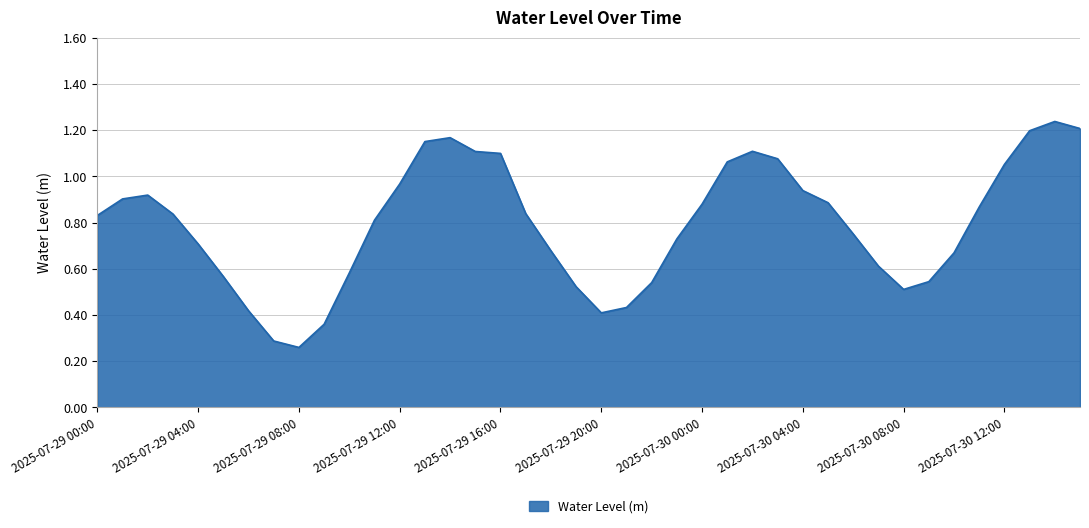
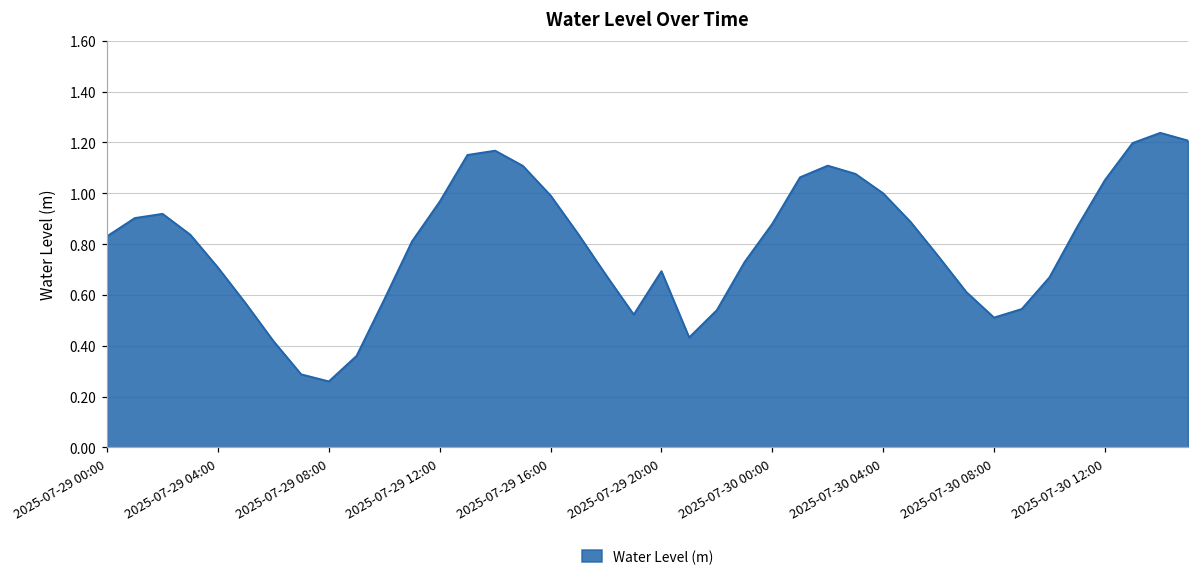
  {
    "2025-07-29 00:00": 0.83,
    "2025-07-29 04:00": 0.71,
    "2025-07-29 08:00": 0.26,
    "2025-07-29 12:00": 0.97,
-   "2025-07-29 16:00": 1.10,
-   "2025-07-29 20:00": 0.41,
+   "2025-07-29 16:00": 0.99,
+   "2025-07-29 20:00": 0.69,
    "2025-07-30 00:00": 0.88,
-   "2025-07-30 04:00": 0.94,
+   "2025-07-30 04:00": 1.00,
    "2025-07-30 08:00": 0.51,
    "2025-07-30 12:00": 1.05
  }
